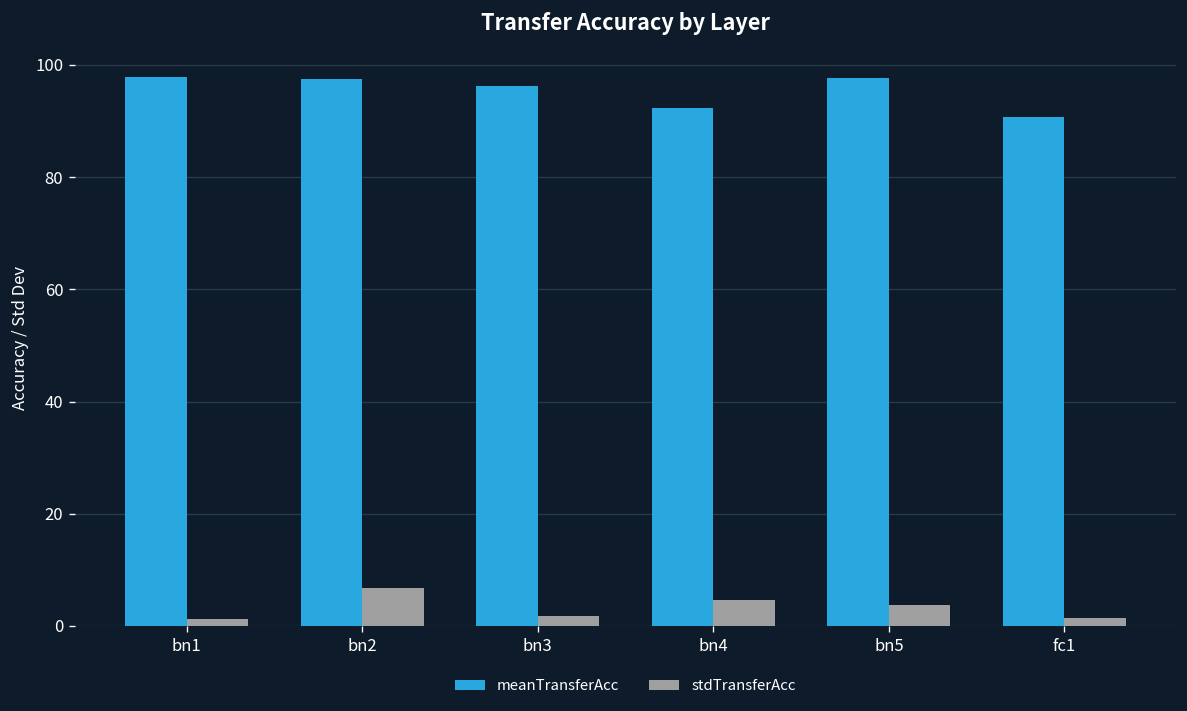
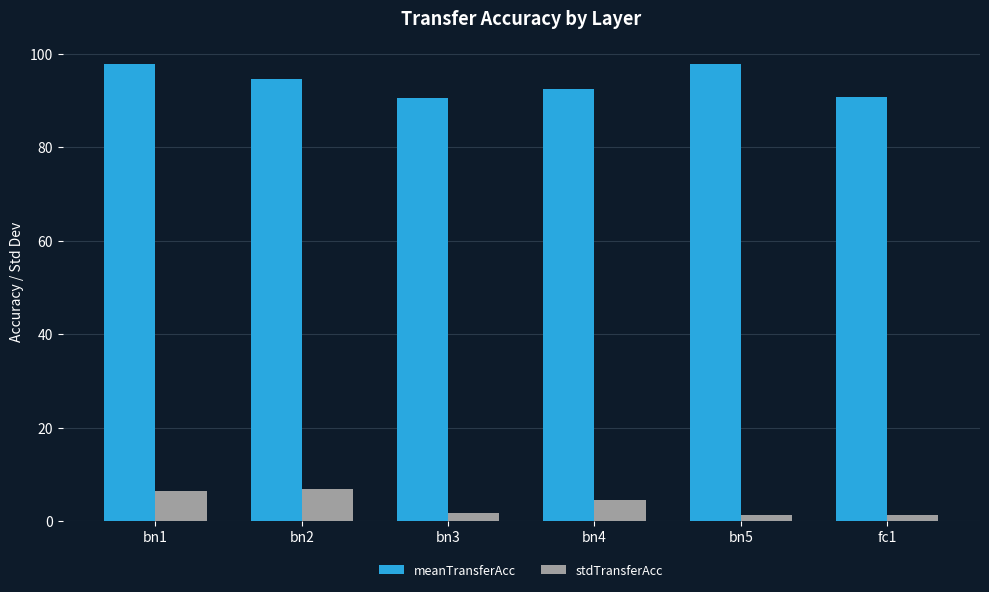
  {
    "meanTransferAcc": {
      "bn1": 98,
-     "bn2": 97,
-     "bn3": 96,
+     "bn2": 95,
+     "bn3": 91,
      "bn4": 92,
      "bn5": 98,
      "fc1": 91
    },
    "stdTransferAcc": {
-     "bn1": 1,
+     "bn1": 7,
      "bn2": 7,
      "bn3": 2,
      "bn4": 5,
-     "bn5": 4,
+     "bn5": 1,
      "fc1": 1
    }
  }
